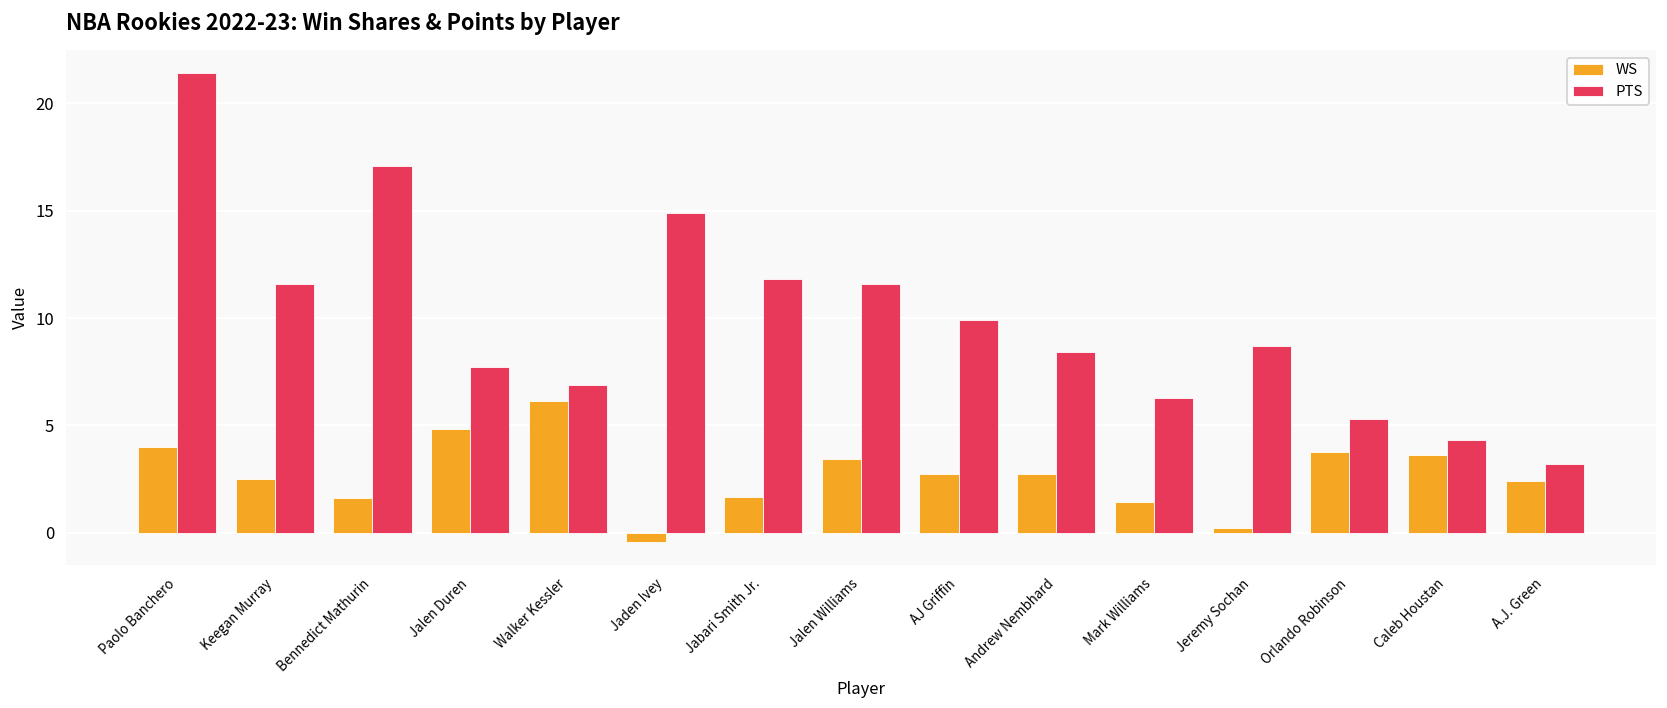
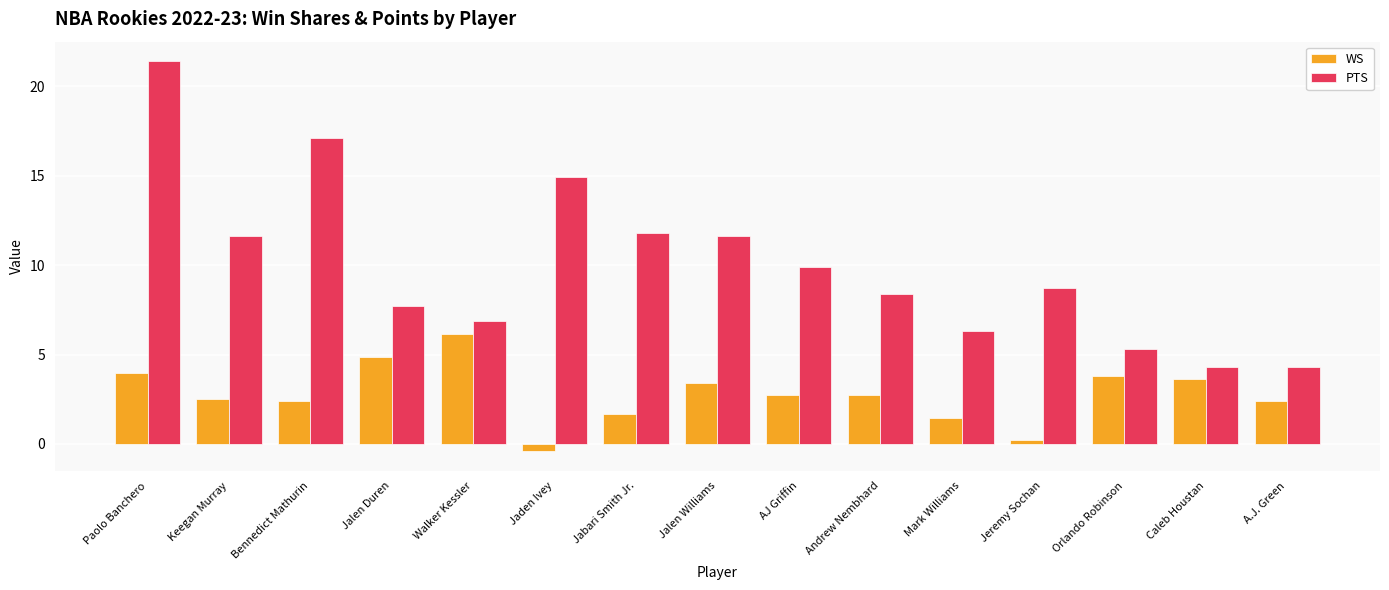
  {
    "WS": {
      "Paolo Banchero": 4.0,
      "Keegan Murray": 2.5,
-     "Bennedict Mathurin": 1.6,
+     "Bennedict Mathurin": 2.4,
      "Jalen Duren": 4.8,
      "Walker Kessler": 6.2,
      "Jaden Ivey": -0.4,
      "Jabari Smith Jr.": 1.7,
      "Jalen Williams": 3.4,
      "AJ Griffin": 2.7,
      "Andrew Nembhard": 2.7,
      "Mark Williams": 1.4,
      "Jeremy Sochan": 0.2,
      "Orlando Robinson": 3.8,
      "Caleb Houstan": 3.6,
      "A.J. Green": 2.4
    },
    "PTS": {
      "Paolo Banchero": 21.4,
      "Keegan Murray": 11.6,
      "Bennedict Mathurin": 17.1,
      "Jalen Duren": 7.7,
      "Walker Kessler": 6.9,
      "Jaden Ivey": 14.9,
      "Jabari Smith Jr.": 11.8,
      "Jalen Williams": 11.6,
      "AJ Griffin": 9.9,
      "Andrew Nembhard": 8.4,
      "Mark Williams": 6.3,
      "Jeremy Sochan": 8.7,
      "Orlando Robinson": 5.3,
      "Caleb Houstan": 4.3,
-     "A.J. Green": 3.2
+     "A.J. Green": 4.3
    }
  }
